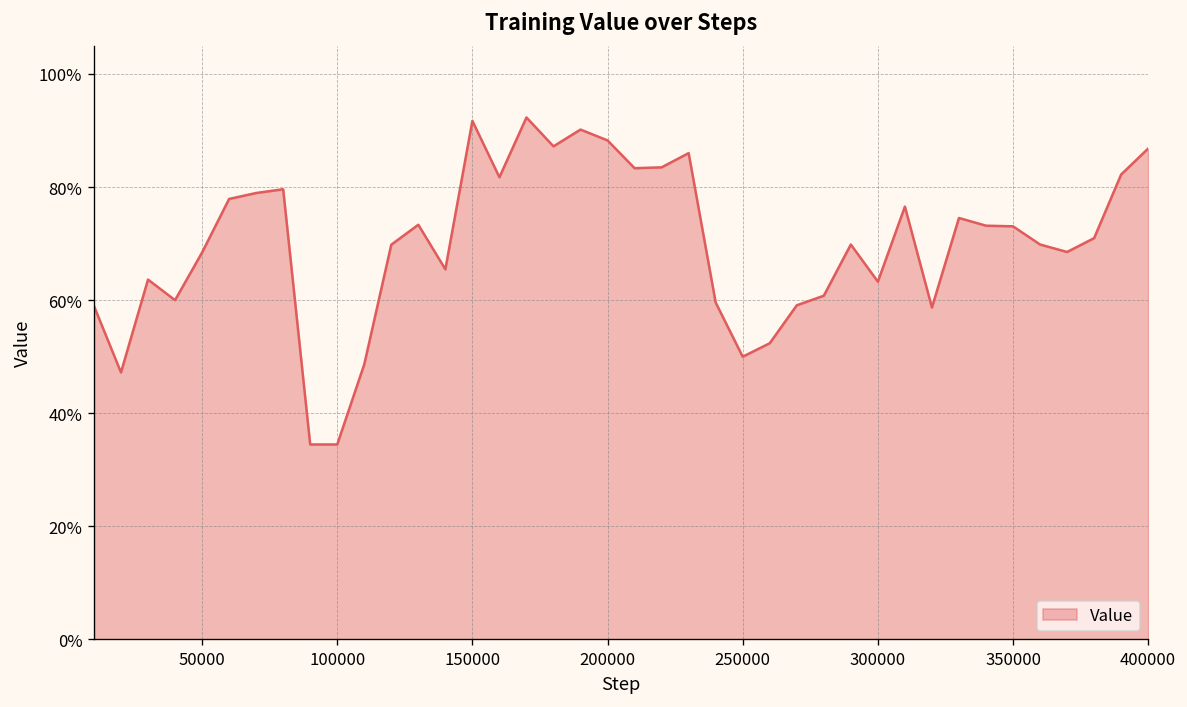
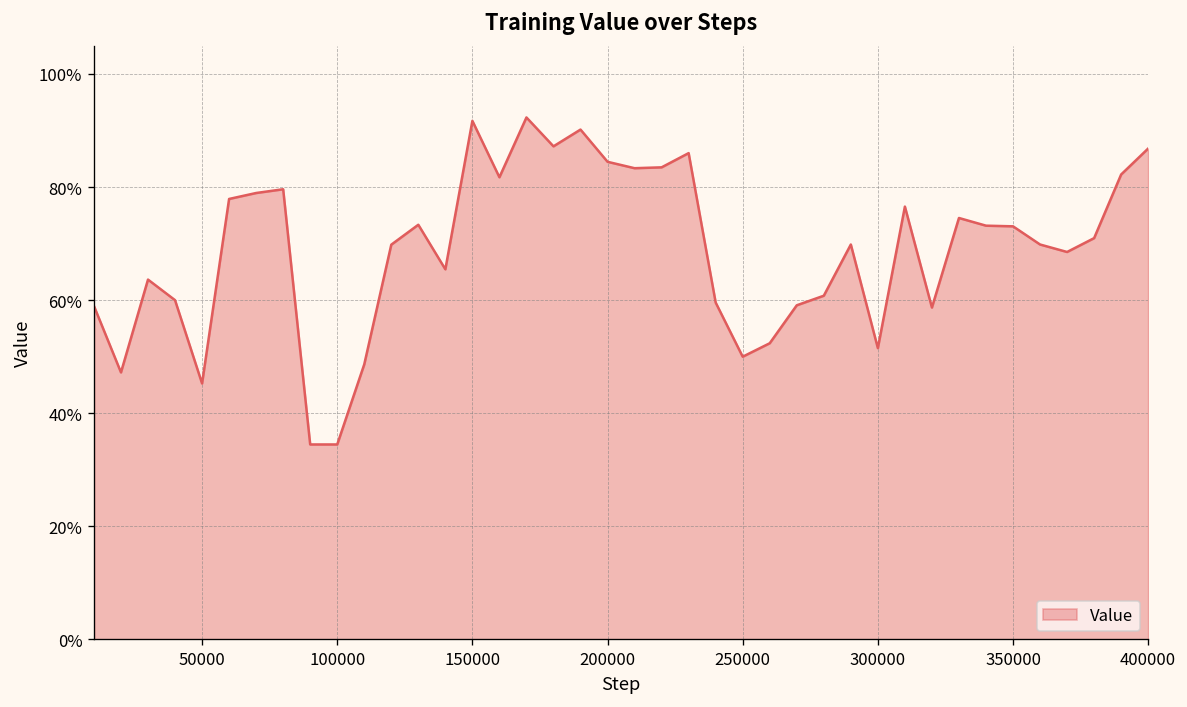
  {
-   "50000": "68%",
+   "50000": "45%",
    "100000": "34%",
    "150000": "92%",
-   "200000": "88%",
+   "200000": "84%",
    "250000": "50%",
-   "300000": "63%",
+   "300000": "52%",
    "350000": "73%",
    "400000": "87%"
  }
